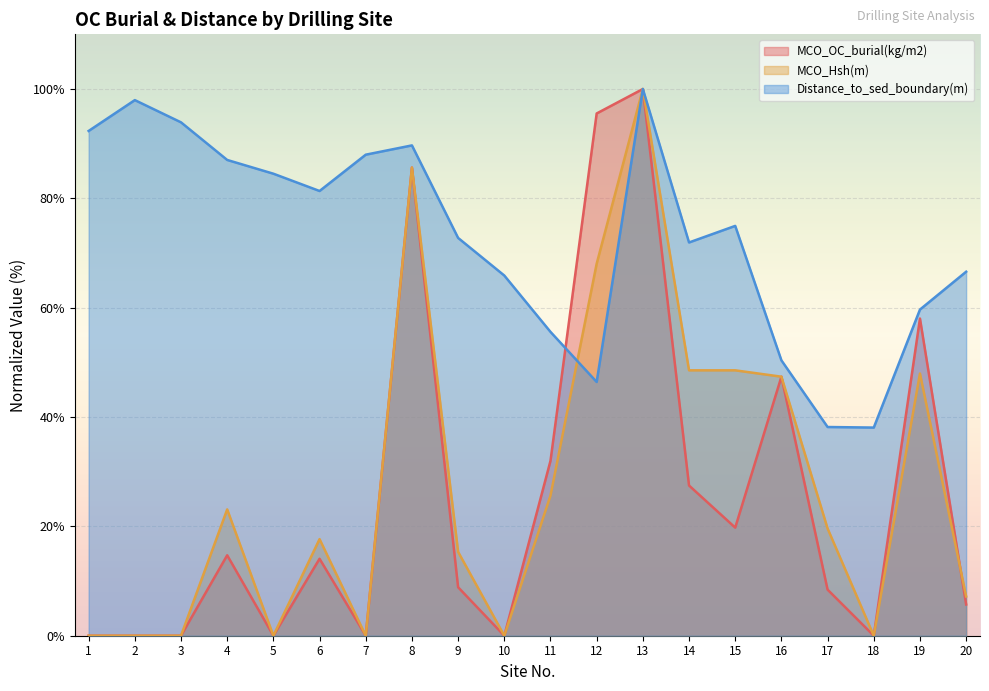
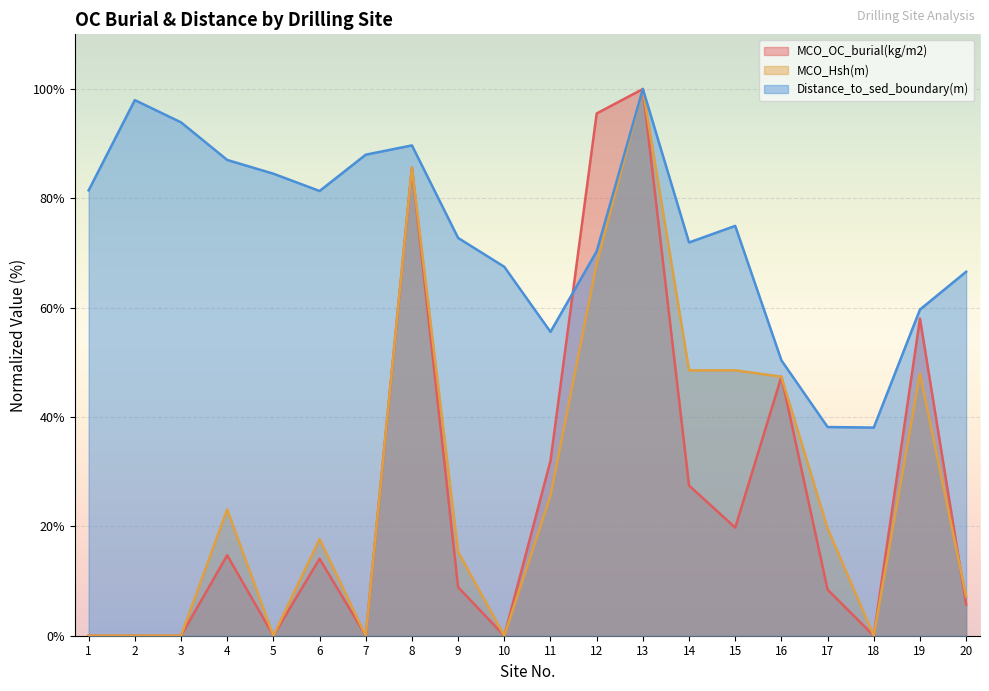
  {
    "Distance_to_sed_boundary(m)": {
-     "1": "92%",
+     "1": "81%",
      "2": "98%",
      "3": "94%",
      "4": "87%",
      "5": "85%",
      "6": "81%",
      "7": "88%",
      "8": "90%",
      "9": "73%",
-     "10": "66%",
+     "10": "67%",
      "11": "56%",
-     "12": "46%",
+     "12": "70%",
      "14": "72%",
      "15": "75%",
      "16": "50%",
      "17": "38%",
      "18": "38%",
      "19": "60%",
      "20": "67%"
    }
  }
